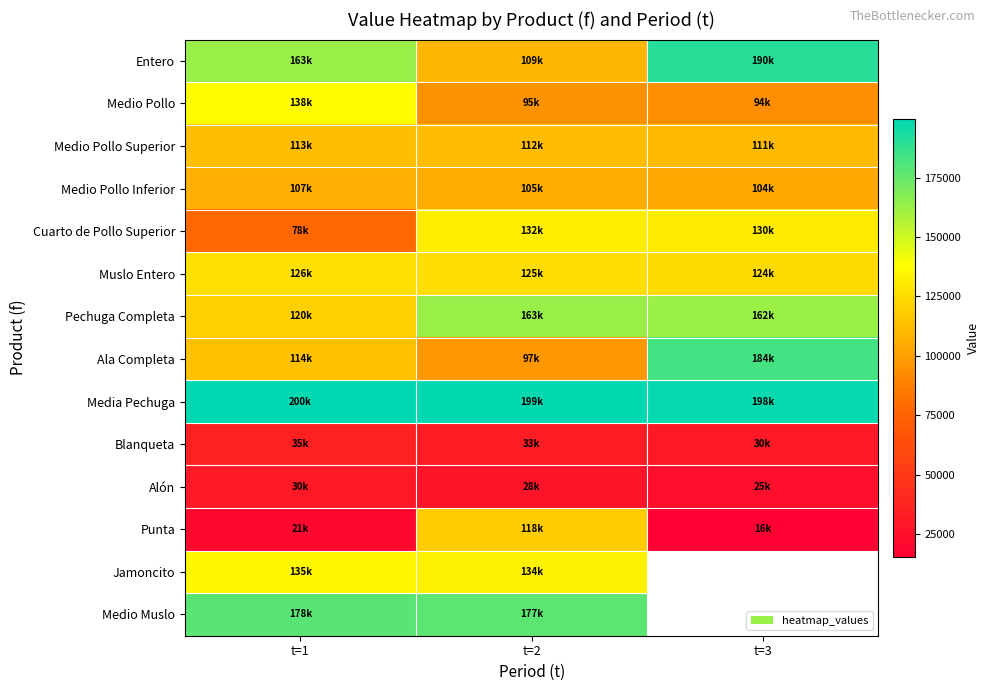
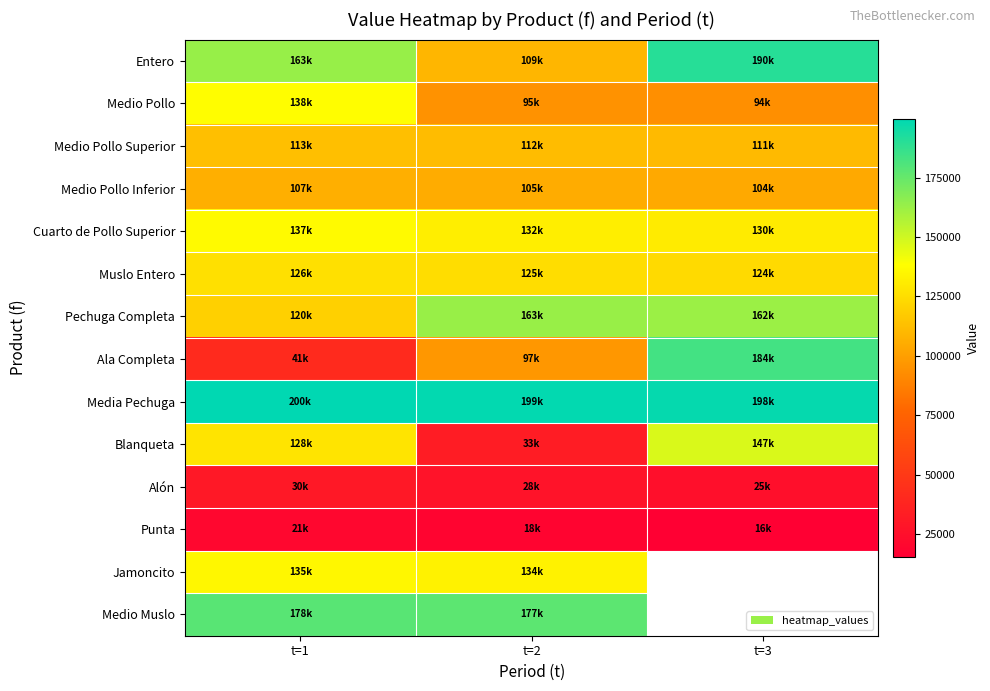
  {
    "Entero": {
      "t=1": "163k",
      "t=2": "109k",
      "t=3": "190k"
    },
    "Medio Pollo": {
      "t=1": "138k",
      "t=2": "95k",
      "t=3": "94k"
    },
    "Medio Pollo Superior": {
      "t=1": "113k",
      "t=2": "112k",
      "t=3": "111k"
    },
    "Medio Pollo Inferior": {
      "t=1": "107k",
      "t=2": "105k",
      "t=3": "104k"
    },
    "Cuarto de Pollo Superior": {
-     "t=1": "78k",
+     "t=1": "137k",
      "t=2": "132k",
      "t=3": "130k"
    },
    "Muslo Entero": {
      "t=1": "126k",
      "t=2": "125k",
      "t=3": "124k"
    },
    "Pechuga Completa": {
      "t=1": "120k",
      "t=2": "163k",
      "t=3": "162k"
    },
    "Ala Completa": {
-     "t=1": "114k",
+     "t=1": "41k",
      "t=2": "97k",
      "t=3": "184k"
    },
    "Media Pechuga": {
      "t=1": "200k",
      "t=2": "199k",
      "t=3": "198k"
    },
    "Blanqueta": {
-     "t=1": "35k",
+     "t=1": "128k",
      "t=2": "33k",
-     "t=3": "30k"
+     "t=3": "147k"
    },
    "Alón": {
      "t=1": "30k",
      "t=2": "28k",
      "t=3": "25k"
    },
    "Punta": {
      "t=1": "21k",
-     "t=2": "118k",
+     "t=2": "18k",
      "t=3": "16k"
    },
    "Jamoncito": {
      "t=1": "135k",
      "t=2": "134k"
    },
    "Medio Muslo": {
      "t=1": "178k",
      "t=2": "177k"
    }
  }
